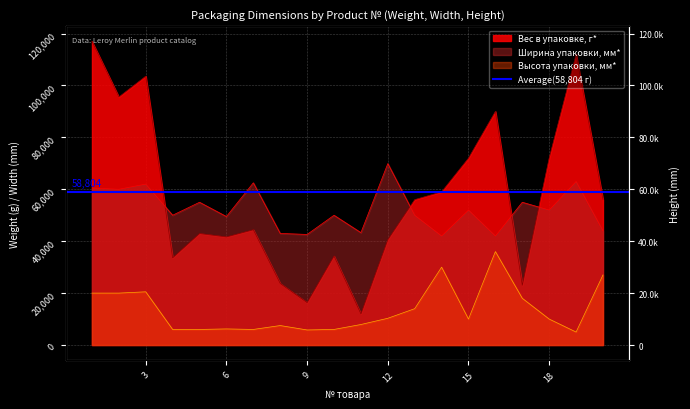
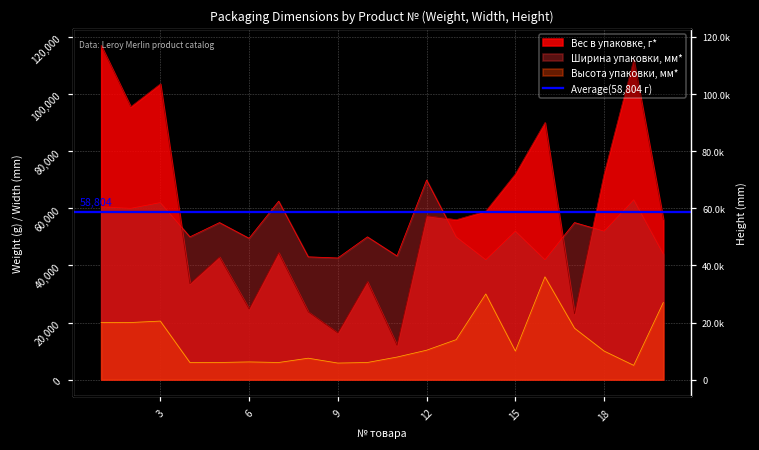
  {
    "Вес в упаковке, г*": {
      "3": "104,000",
-     "6": "42,000",
+     "6": "25,000",
      "9": "16,000",
-     "12": "41,000",
+     "12": "57,000",
      "15": "72,000",
      "18": "72,000"
    }
  }
